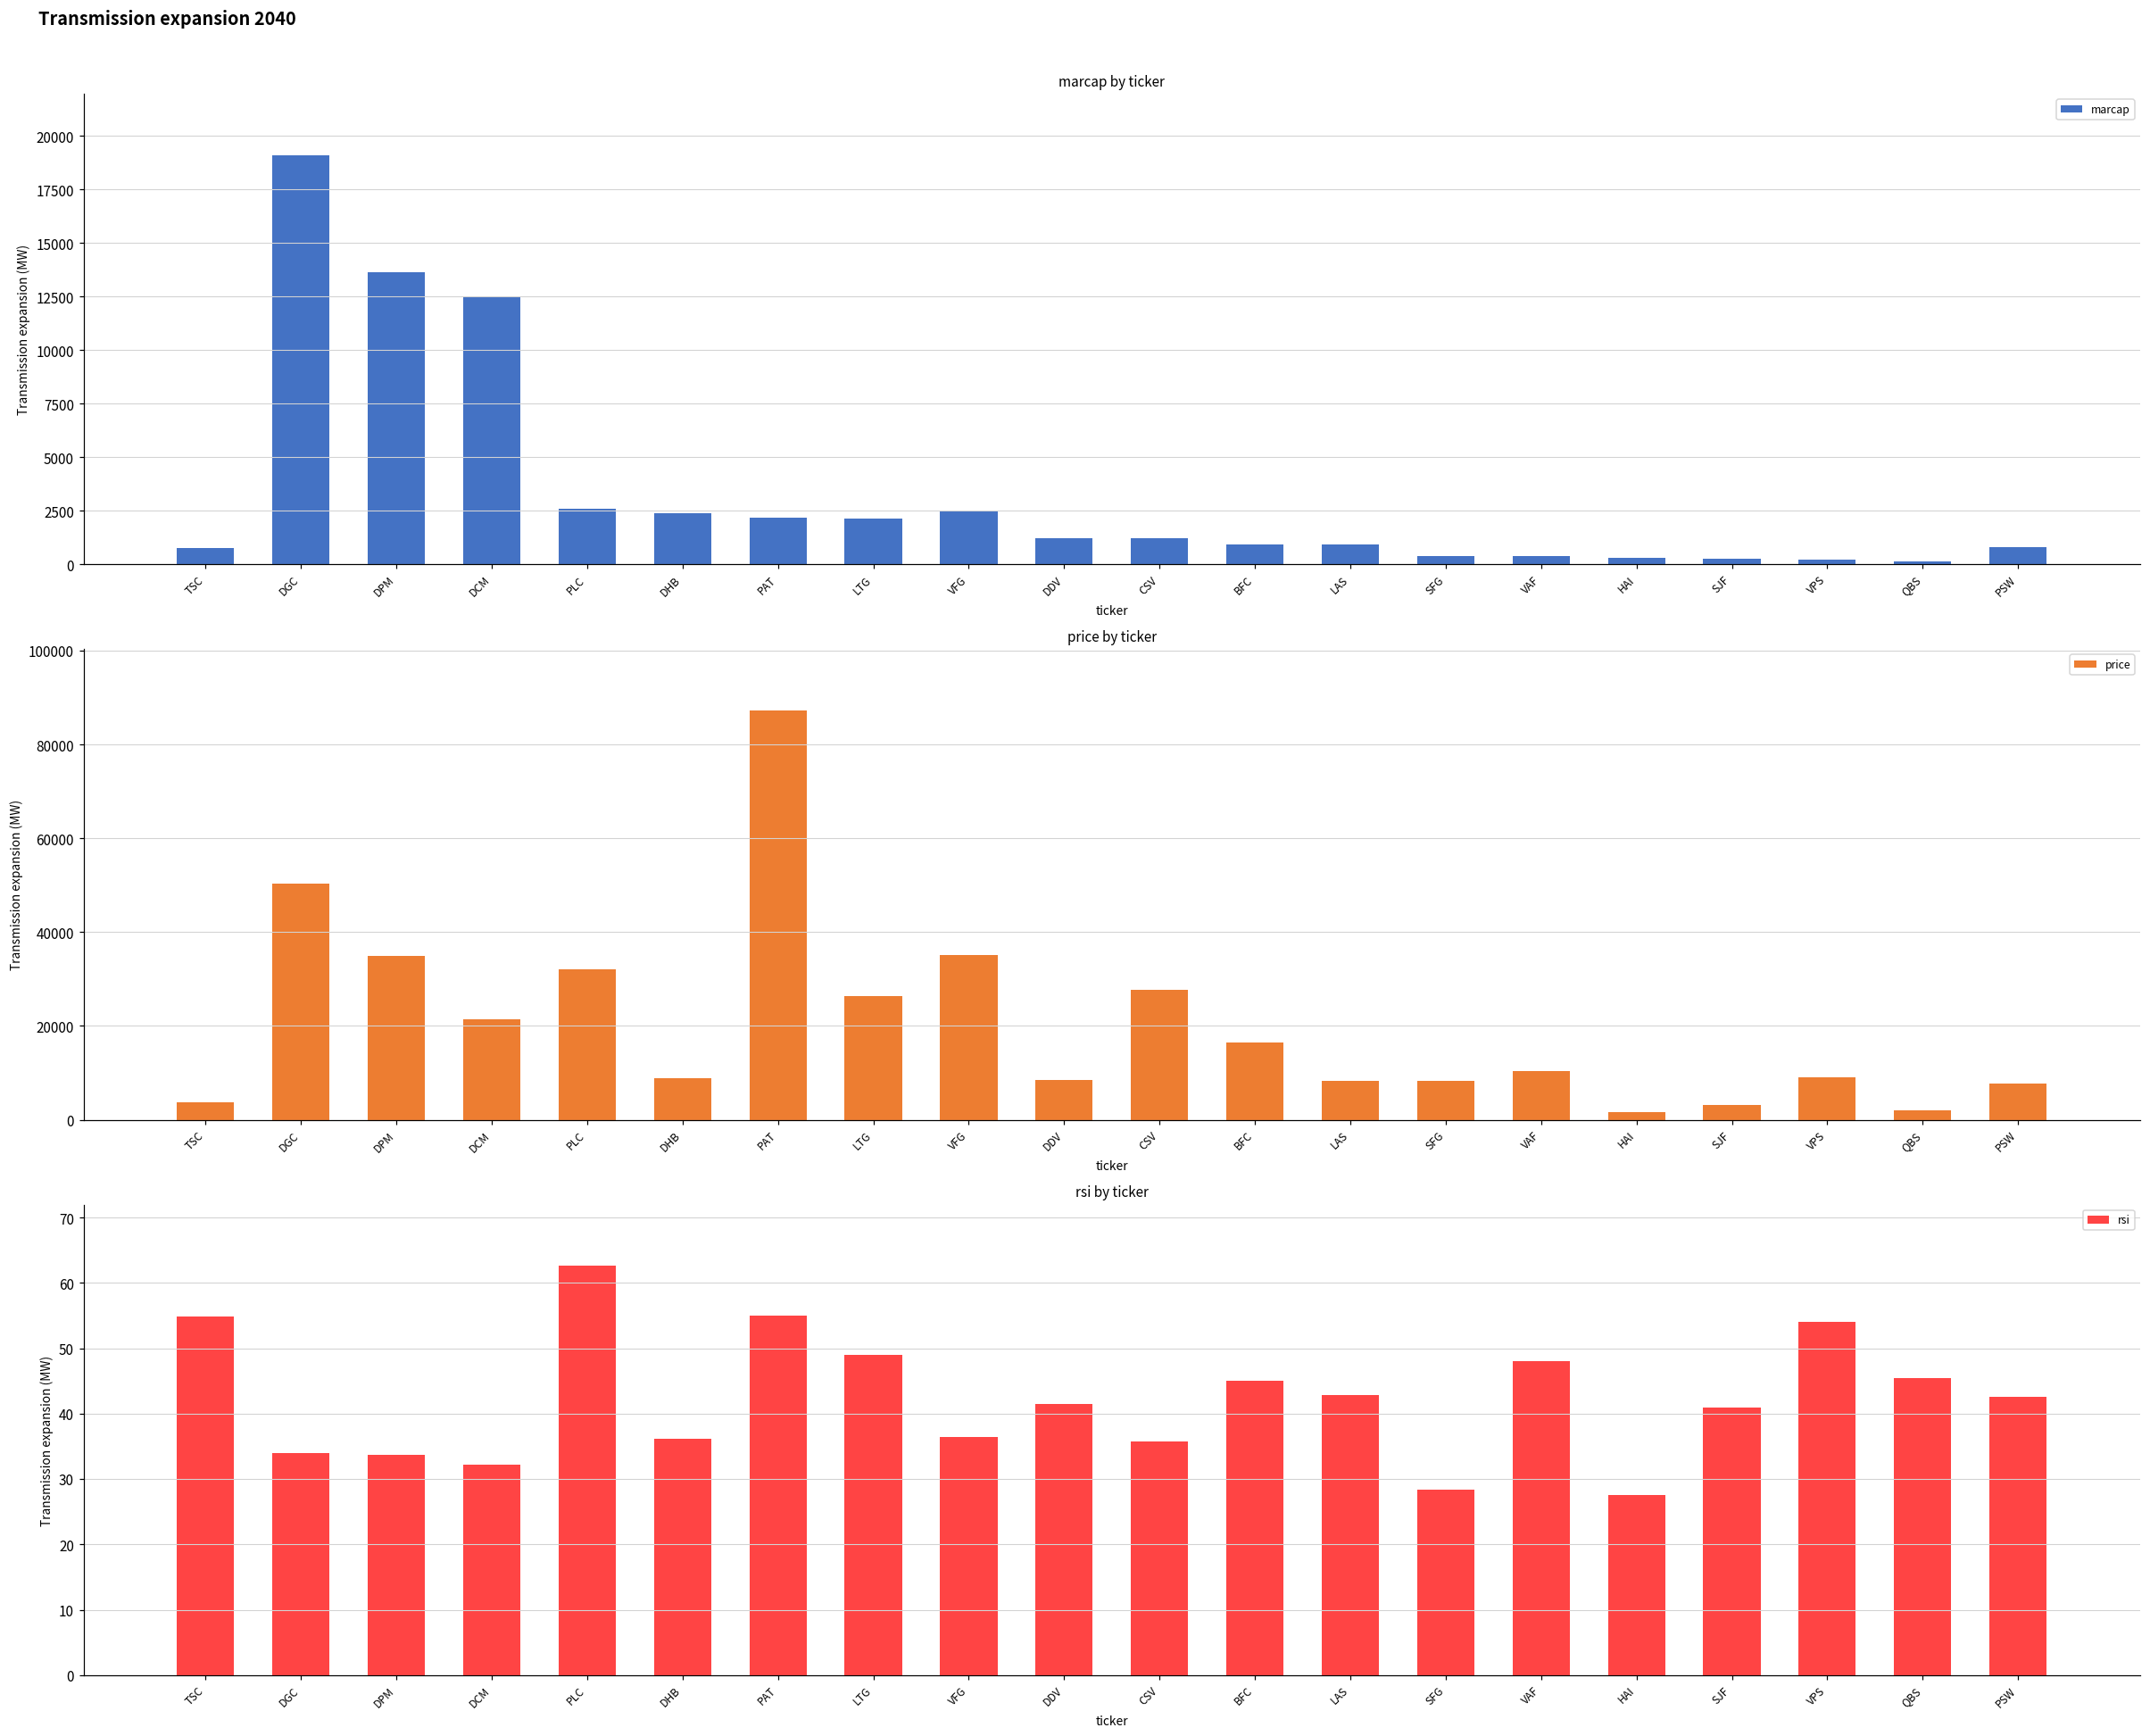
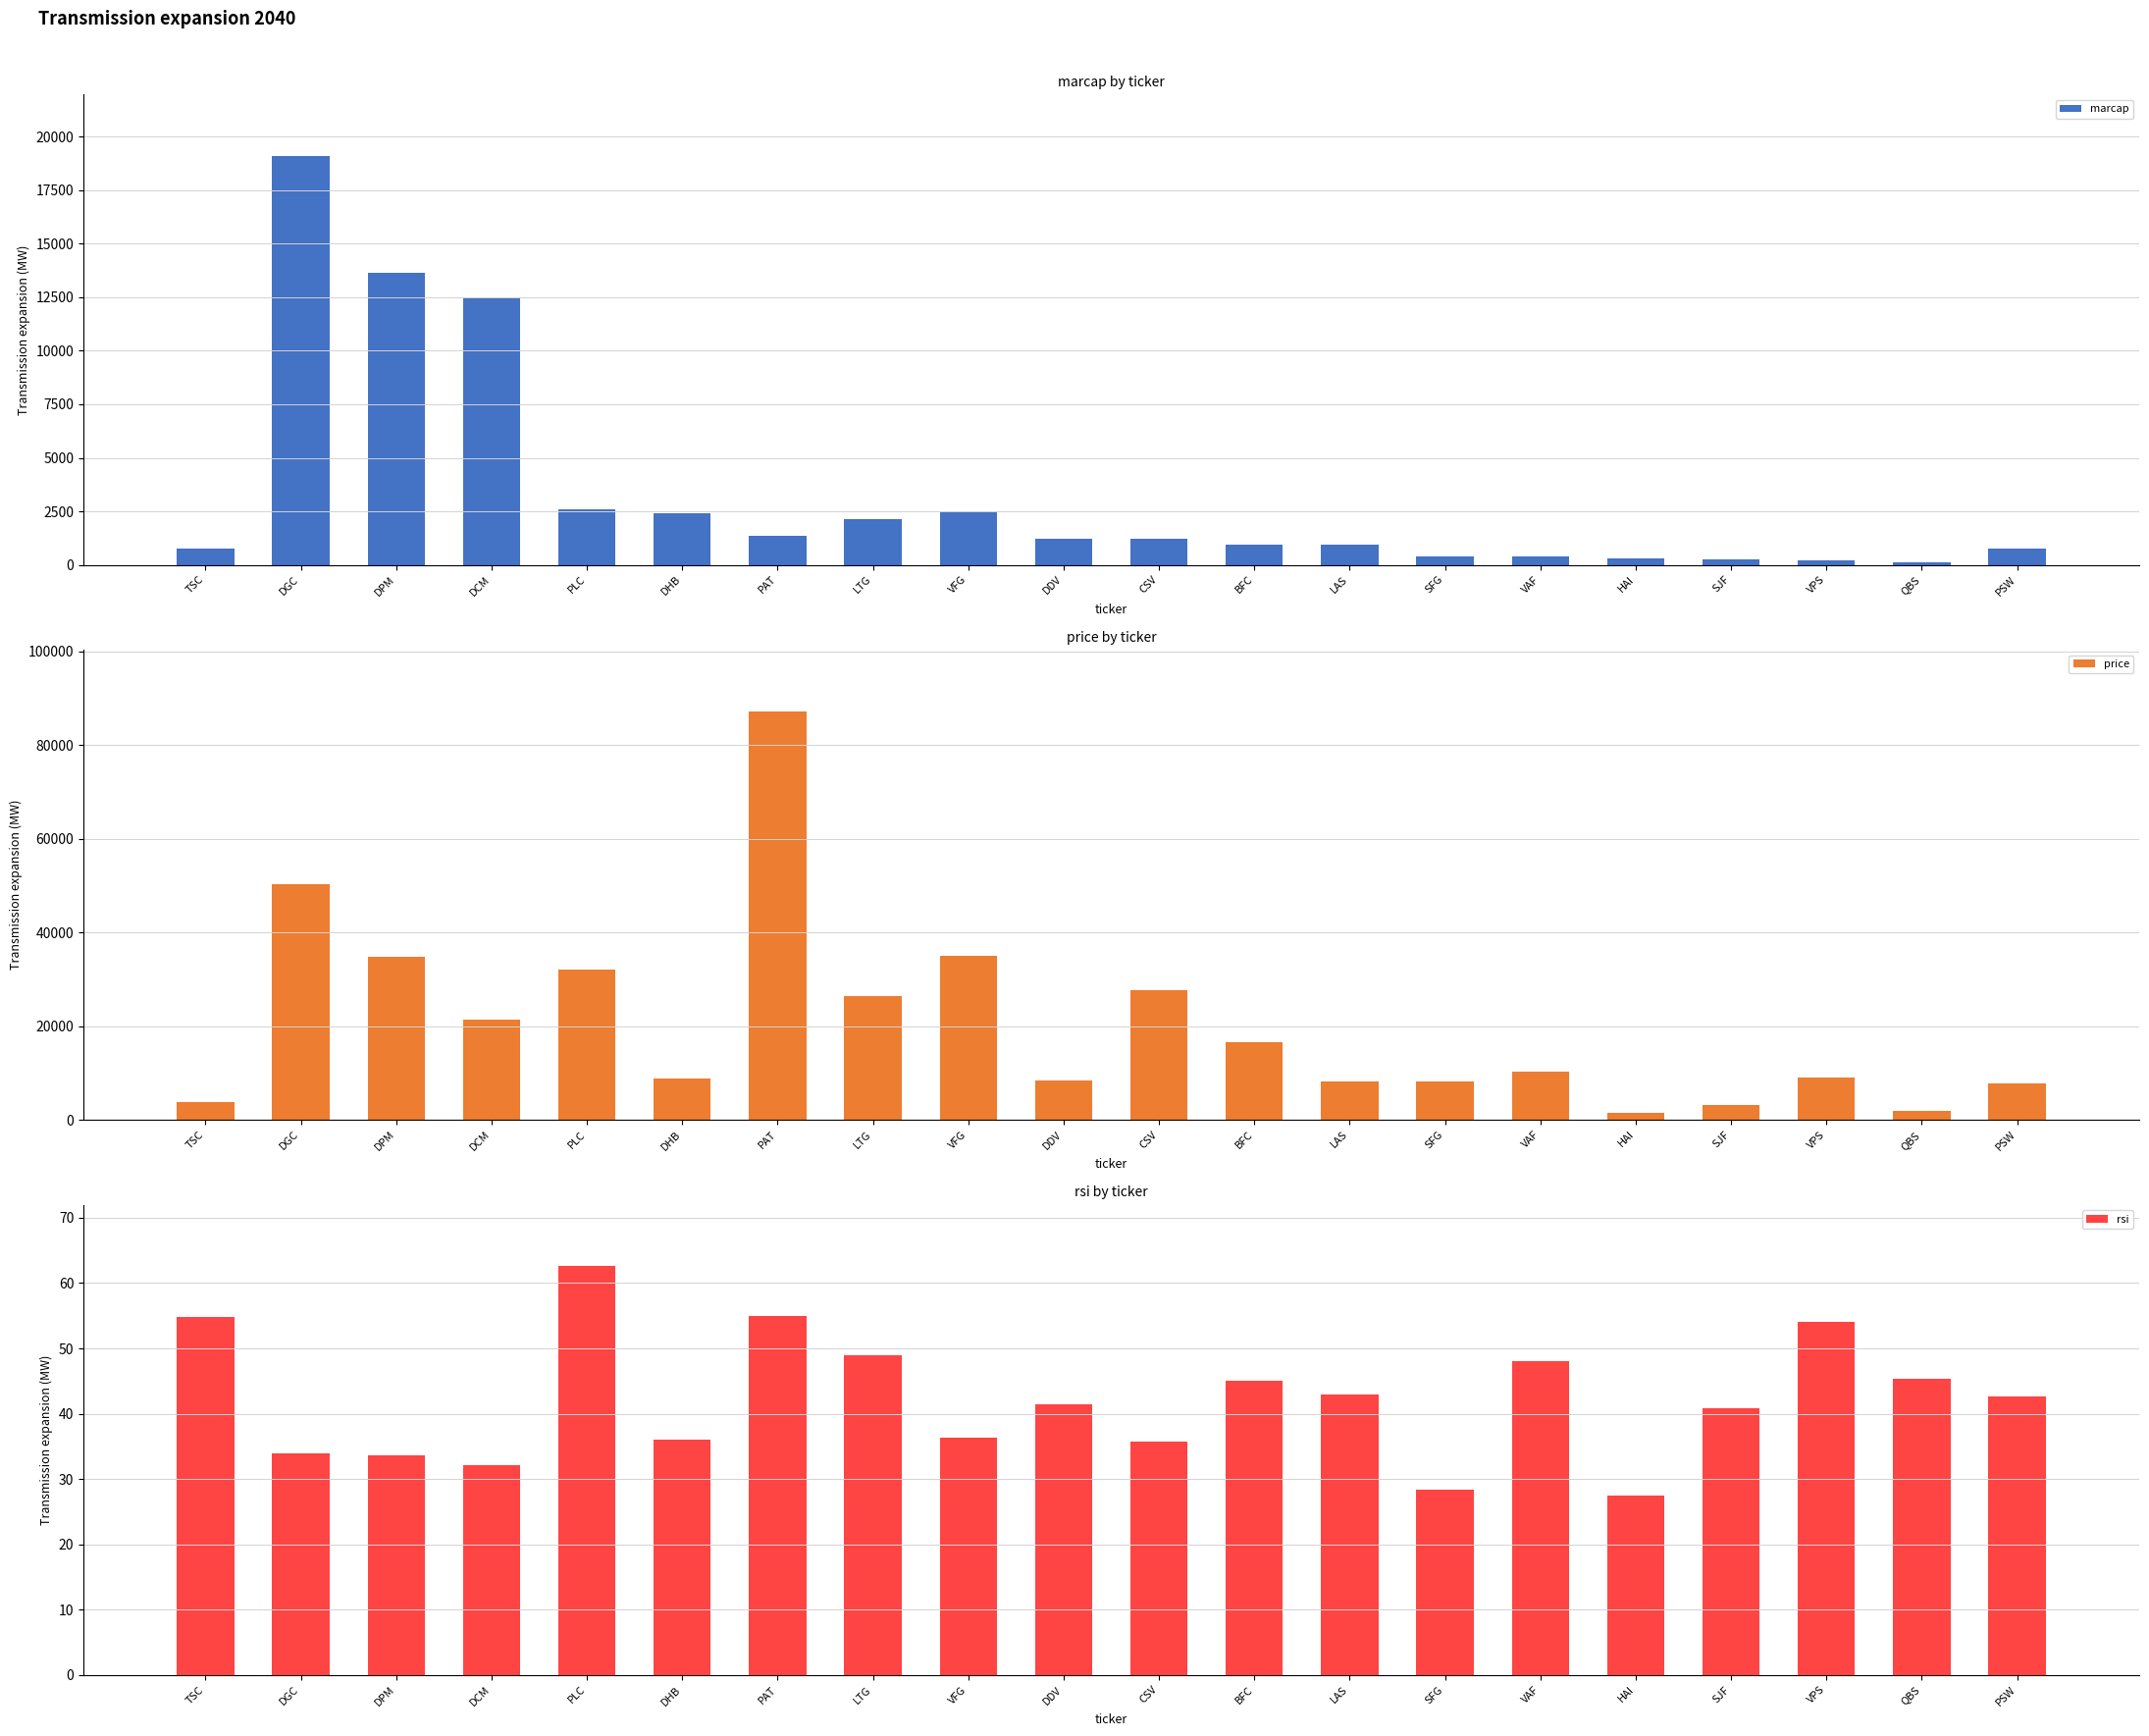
  {
    "marcap by ticker": {
      "TSC": 700,
      "DGC": 19100,
      "DPM": 13600,
      "DCM": 12500,
      "PLC": 2600,
      "DHB": 2400,
-     "PAT": 2200,
+     "PAT": 1400,
      "LTG": 2100,
      "VFG": 2500,
      "DDV": 1200,
      "CSV": 1200,
      "BFC": 900,
      "LAS": 900,
      "SFG": 400,
      "VAF": 400,
      "HAI": 300,
      "SJF": 300,
      "VPS": 200,
      "QBS": 100,
      "PSW": 800
    },
    "price by ticker": {
      "TSC": 4000,
      "DGC": 50000,
      "DPM": 35000,
      "DCM": 21000,
      "PLC": 32000,
      "DHB": 9000,
      "PAT": 87000,
      "LTG": 26000,
      "VFG": 35000,
      "DDV": 8000,
      "CSV": 28000,
      "BFC": 17000,
      "LAS": 8000,
      "SFG": 8000,
      "VAF": 10000,
      "HAI": 2000,
      "SJF": 3000,
      "VPS": 9000,
      "QBS": 2000,
      "PSW": 8000
    },
    "rsi by ticker": {
      "TSC": 55,
      "DGC": 34,
      "DPM": 34,
      "DCM": 32,
      "PLC": 63,
      "DHB": 36,
      "PAT": 55,
      "LTG": 49,
      "VFG": 36,
      "DDV": 42,
      "CSV": 36,
      "BFC": 45,
      "LAS": 43,
      "SFG": 28,
      "VAF": 48,
      "HAI": 28,
      "SJF": 41,
      "VPS": 54,
      "QBS": 45,
      "PSW": 43
    }
  }
